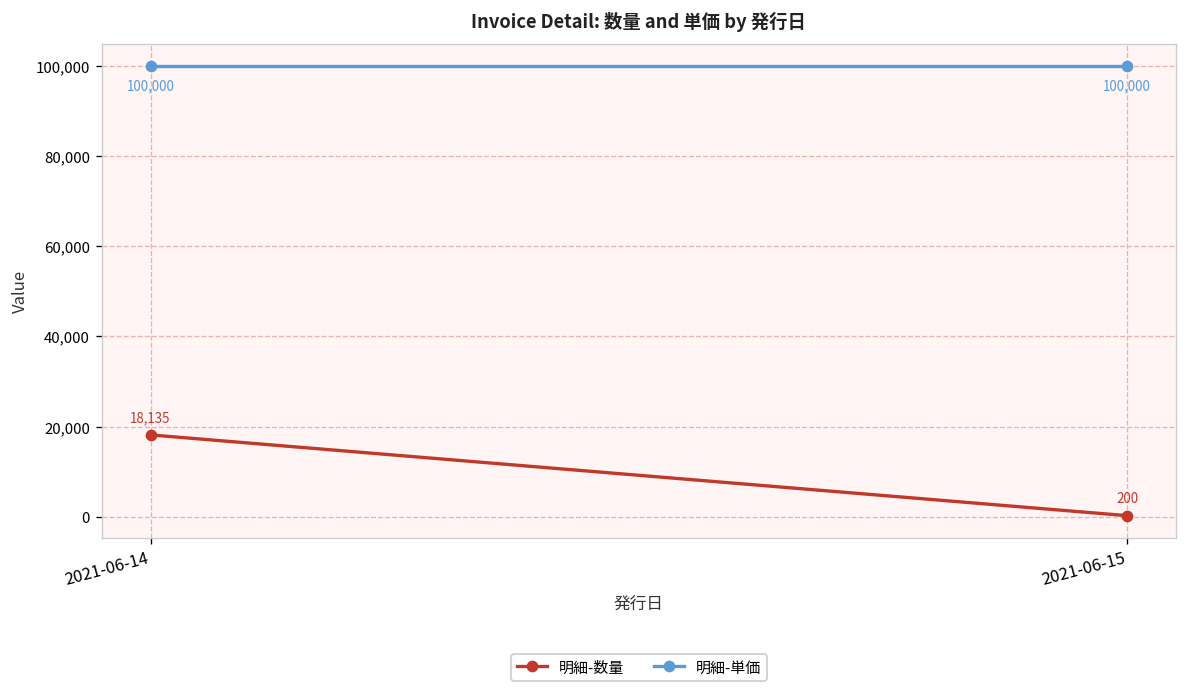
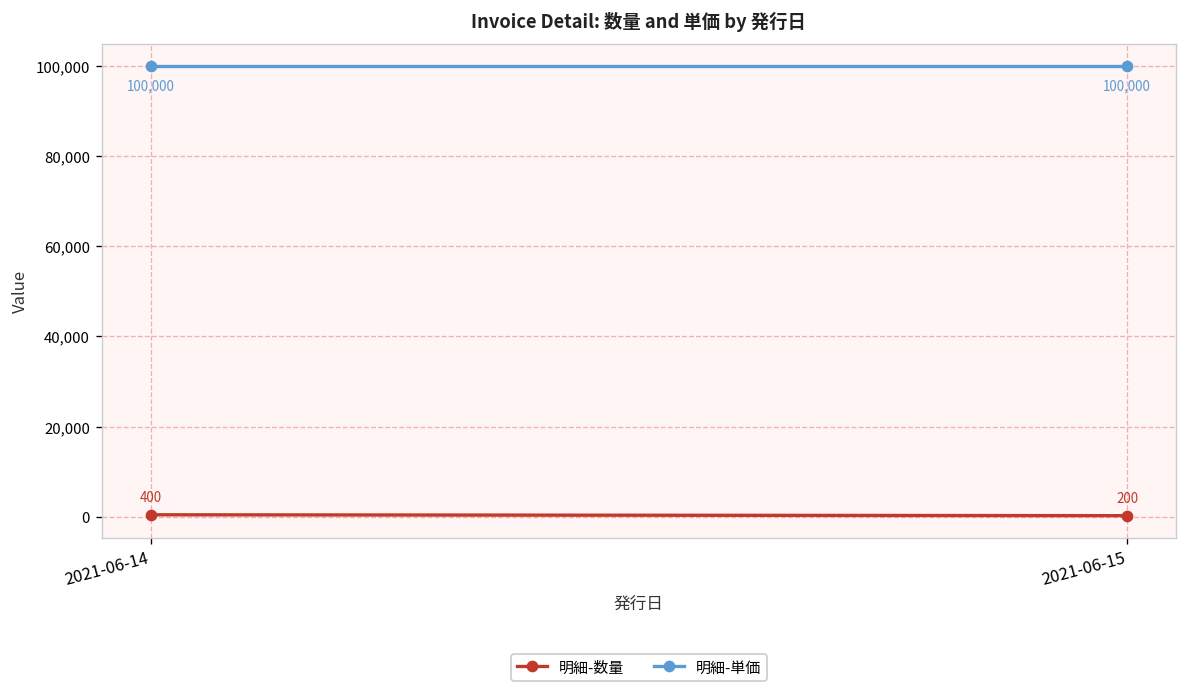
  {
    "明細-数量": {
-     "2021-06-14": "18,135",
+     "2021-06-14": "400",
      "2021-06-15": "200"
    },
    "明細-単価": {
      "2021-06-14": "100,000",
      "2021-06-15": "100,000"
    }
  }
